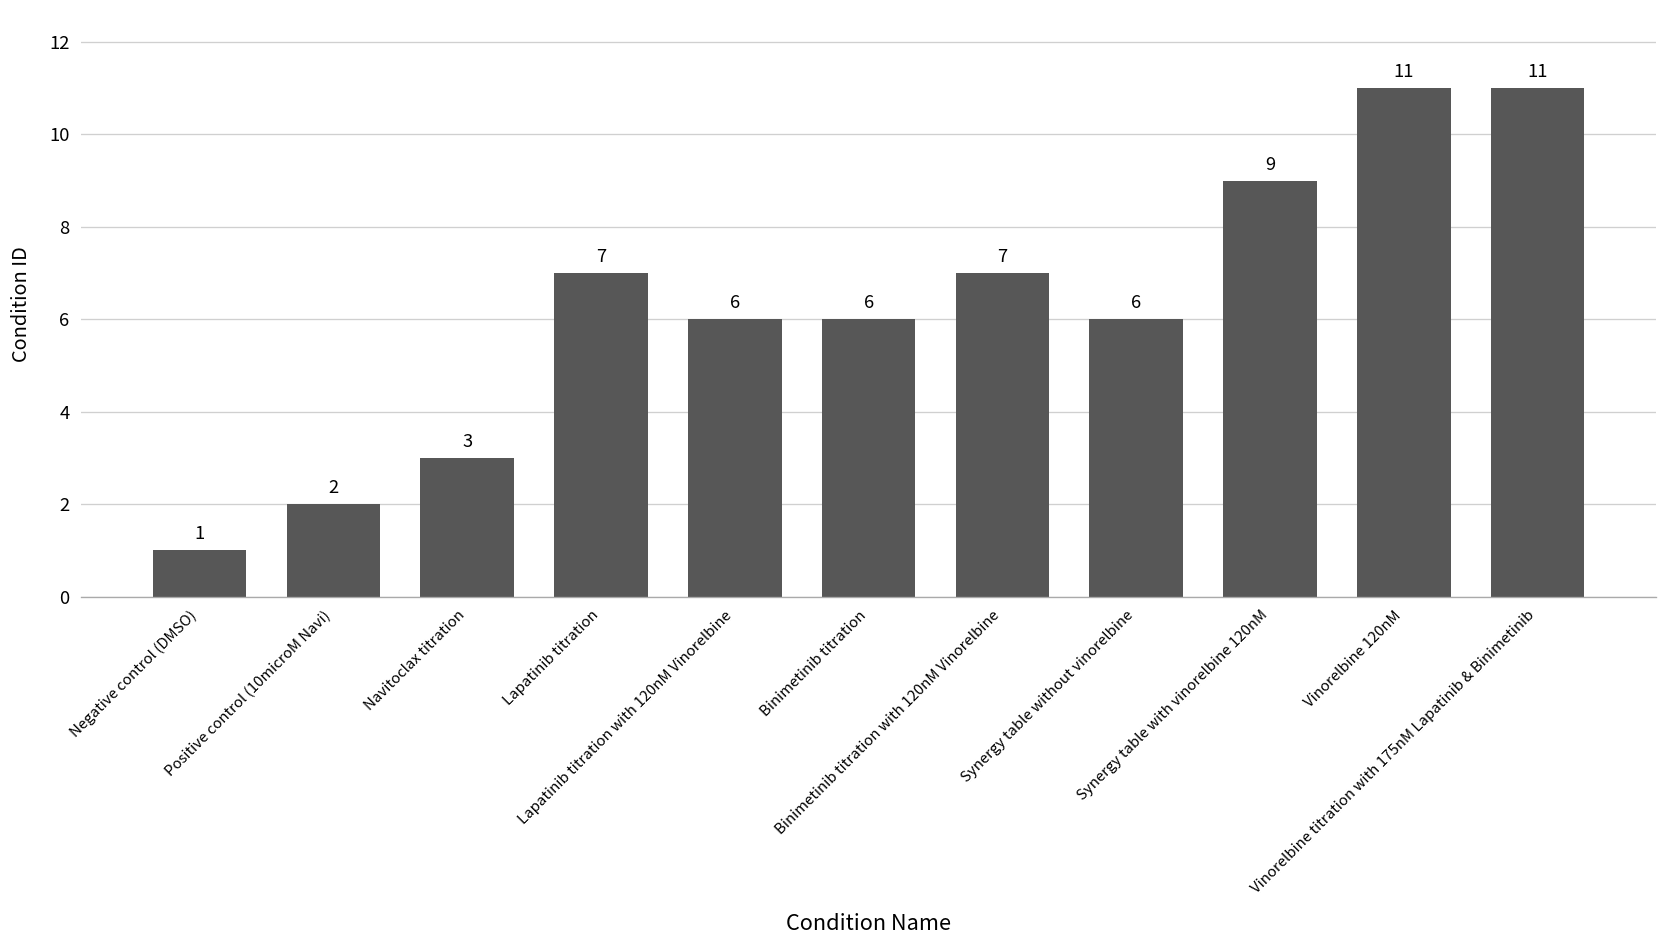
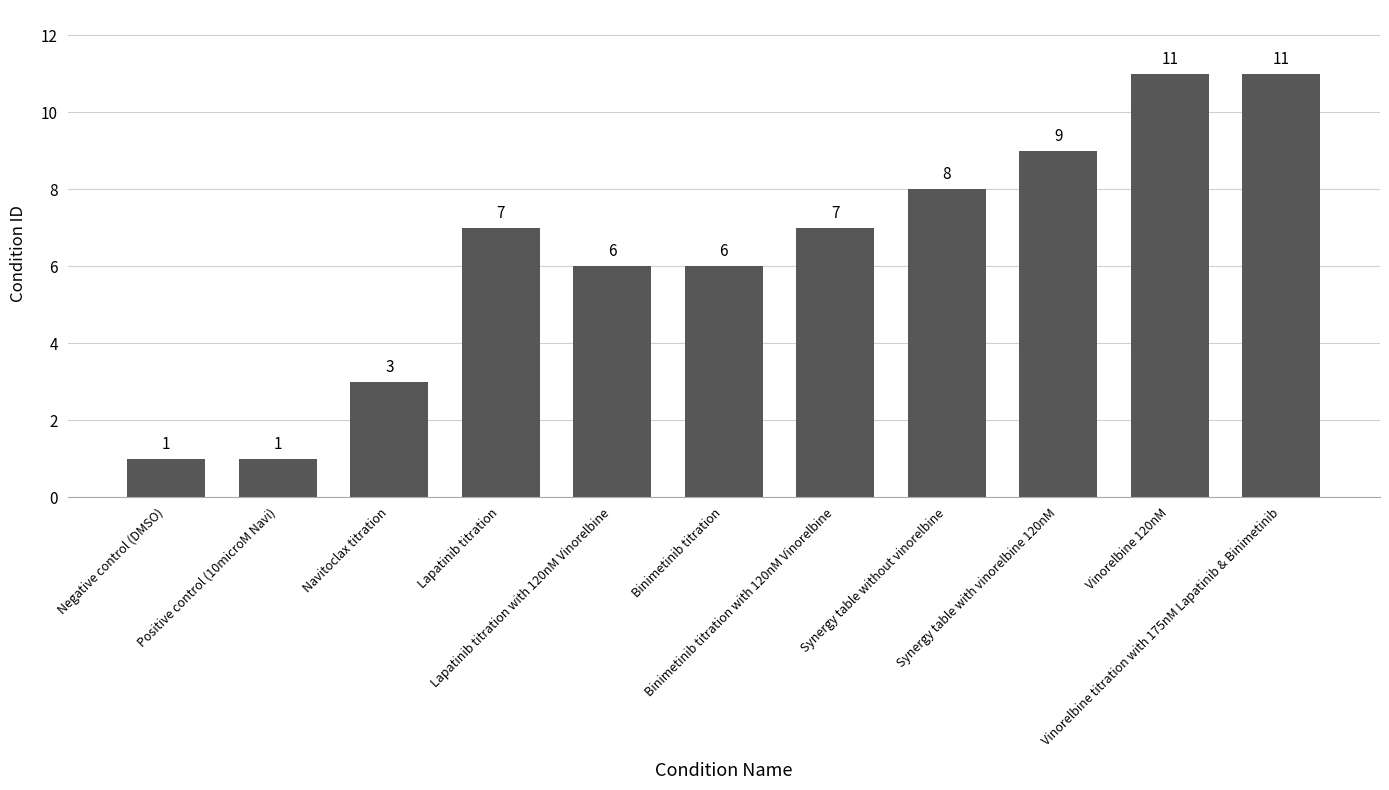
  {
    "Negative control (DMSO)": 1,
-   "Positive control (10microM Navi)": 2,
+   "Positive control (10microM Navi)": 1,
    "Navitoclax titration": 3,
    "Lapatinib titration": 7,
    "Lapatinib titration with 120nM Vinorelbine": 6,
    "Binimetinib titration": 6,
    "Binimetinib titration with 120nM Vinorelbine": 7,
-   "Synergy table without vinorelbine": 6,
+   "Synergy table without vinorelbine": 8,
    "Synergy table with vinorelbine 120nM": 9,
    "Vinorelbine 120nM": 11,
    "Vinorelbine titration with 175nM Lapatinib & Binimetinib": 11
  }
